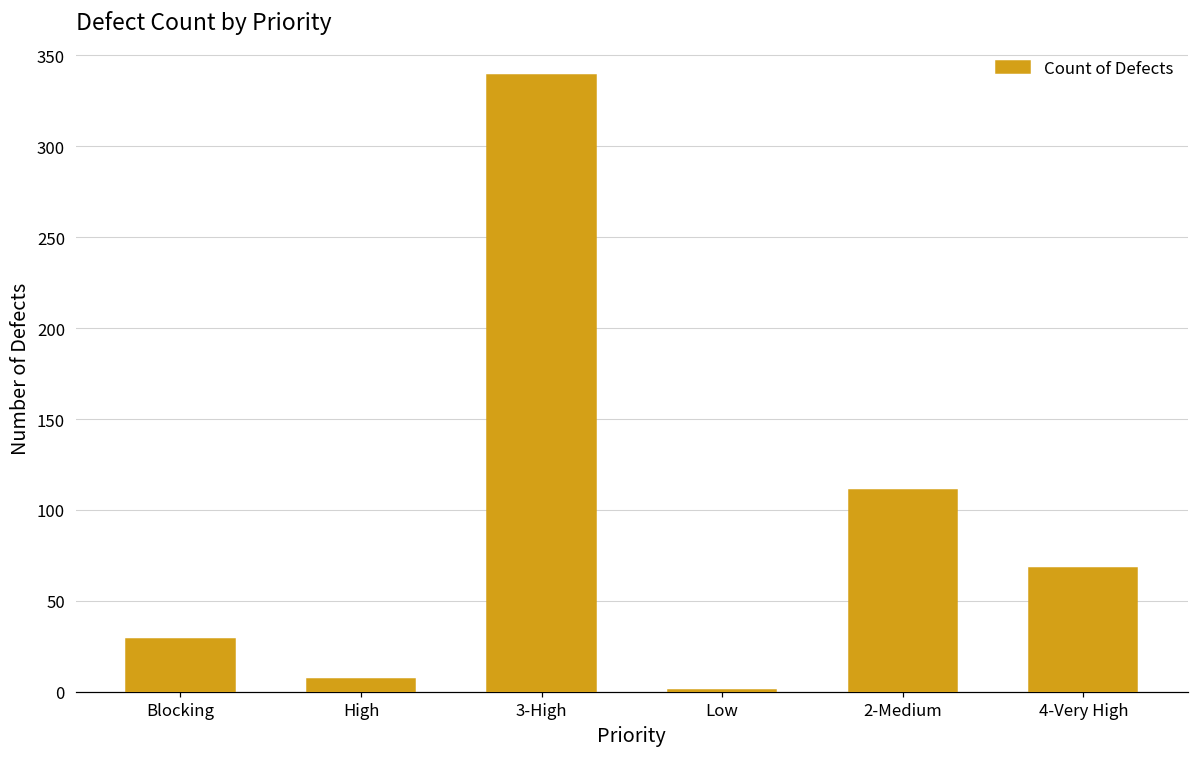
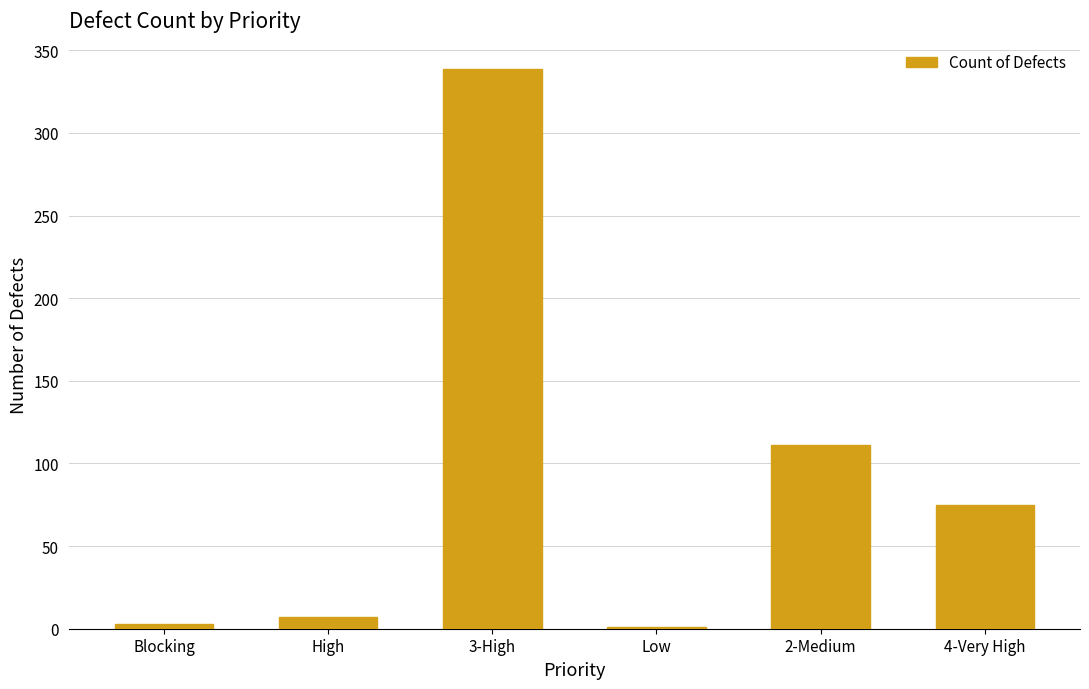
  {
-   "Blocking": 29,
+   "Blocking": 3,
    "High": 7,
    "3-High": 339,
    "2-Medium": 111,
-   "4-Very High": 68
+   "4-Very High": 75
  }
